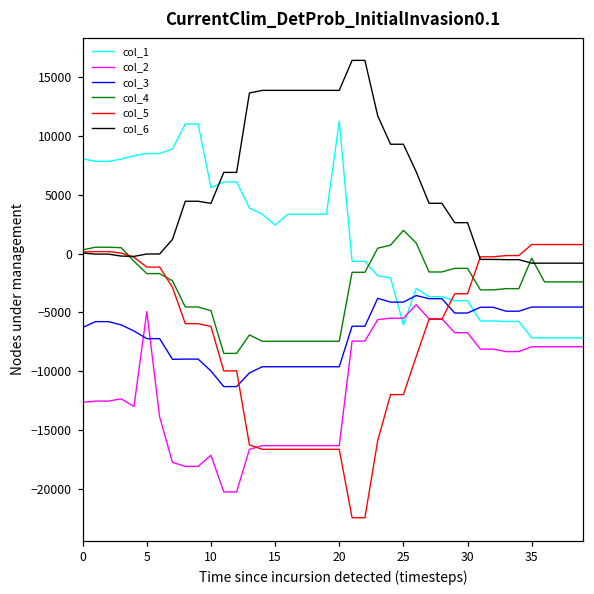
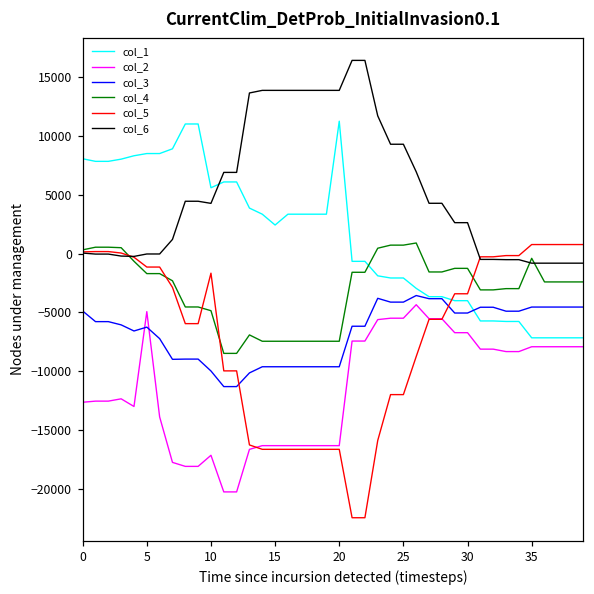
  {
    "col_1": {
      "0": 8100,
      "5": 8500,
      "10": 5600,
      "15": 2400,
      "20": 11300,
-     "25": -6100,
+     "25": -2100,
      "30": -4000,
      "35": -7200
    },
    "col_2": {
      "0": -12600,
      "5": -4900,
      "10": -17200,
      "15": -16300,
      "20": -16300,
      "25": -5500,
      "30": -6700,
      "35": -7900
    },
    "col_3": {
-     "0": -6300,
-     "5": -7200,
+     "0": -4900,
+     "5": -6300,
      "10": -10000,
      "15": -9600,
      "20": -9600,
      "25": -4100,
      "30": -5100,
      "35": -4500
    },
    "col_4": {
      "5": -1700,
      "10": -4900,
      "15": -7500,
      "20": -7500,
-     "25": 2000,
+     "25": 700,
      "30": -1300,
      "35": -400
    },
    "col_5": {
      "5": -1100,
-     "10": -6200,
+     "10": -1700,
      "15": -16700,
      "20": -16700,
      "25": -12000,
      "30": -3400,
      "35": 800
    },
    "col_6": {
      "5": 0,
      "10": 4300,
      "15": 13900,
      "20": 13900,
      "25": 9300,
      "30": 2600,
      "35": -800
    }
  }
